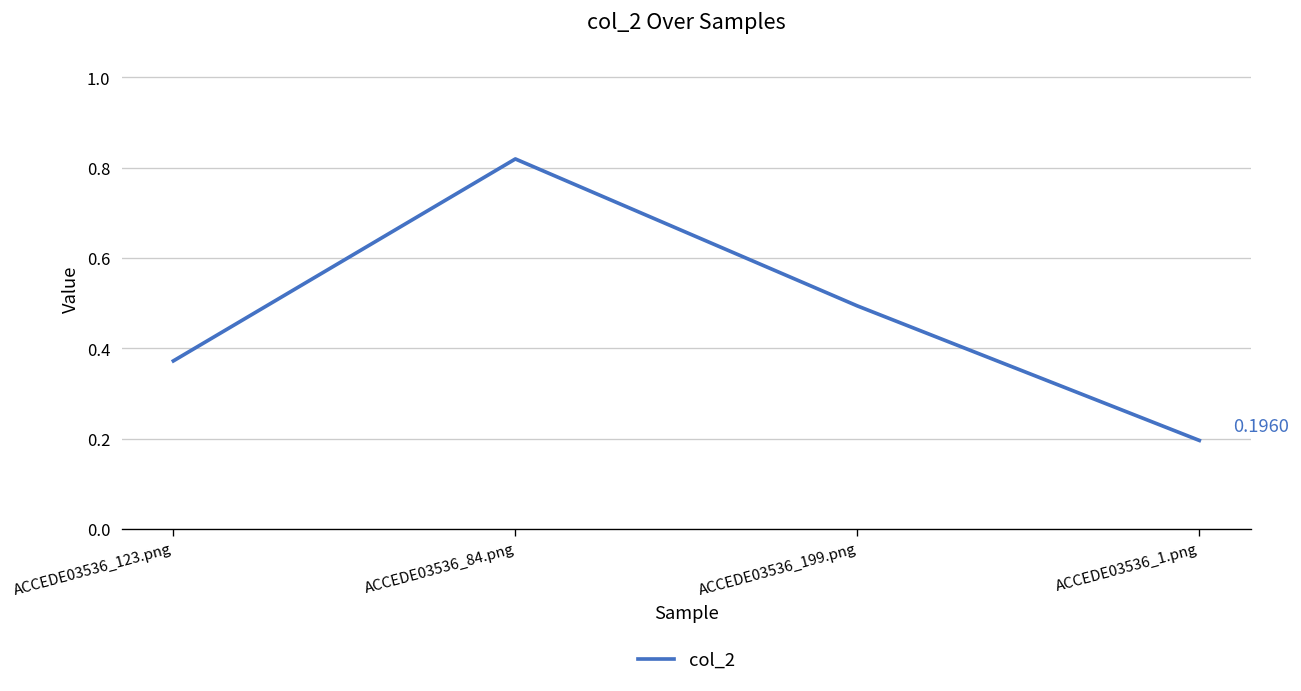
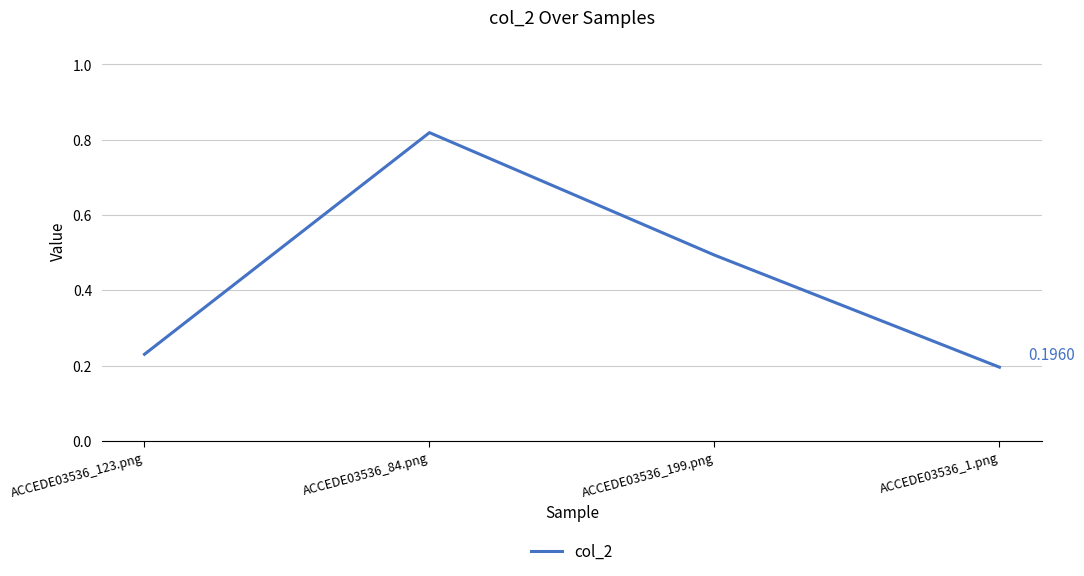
  {
-   "ACCEDE03536_123.png": 0.37,
+   "ACCEDE03536_123.png": 0.23,
    "ACCEDE03536_84.png": 0.82,
    "ACCEDE03536_199.png": 0.49,
    "ACCEDE03536_1.png": 0.20
  }
